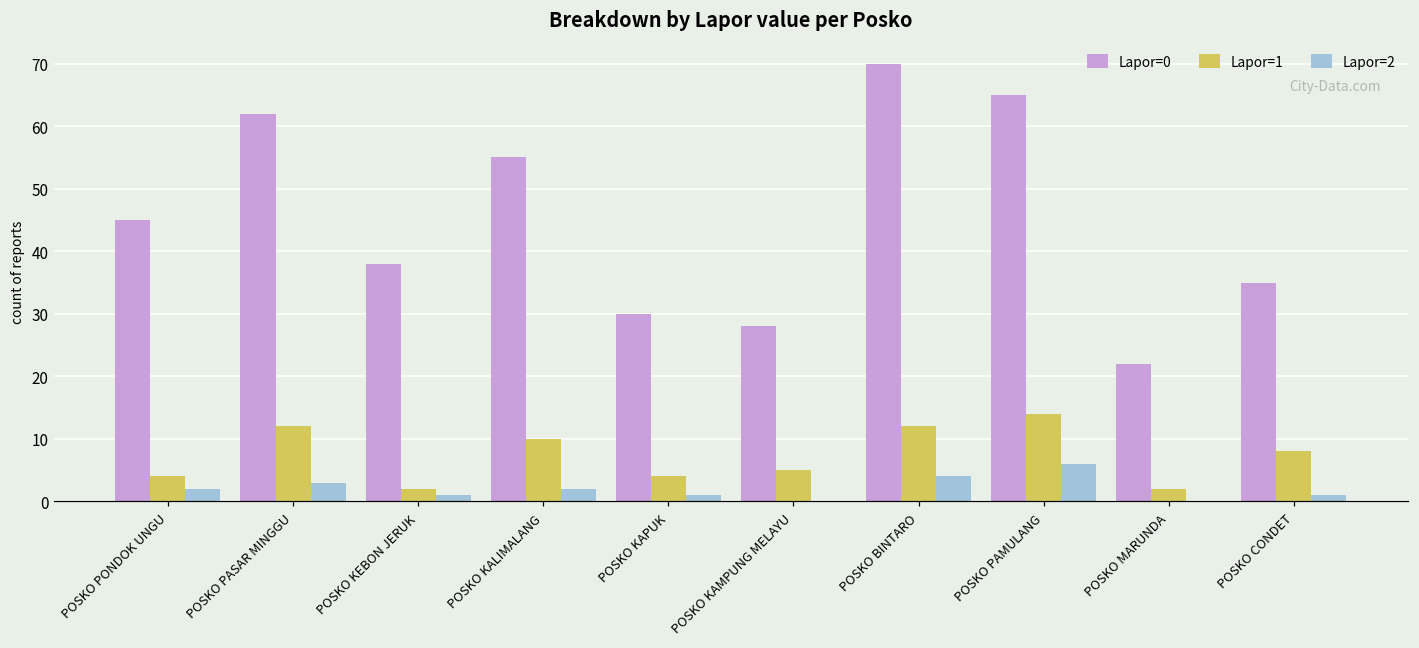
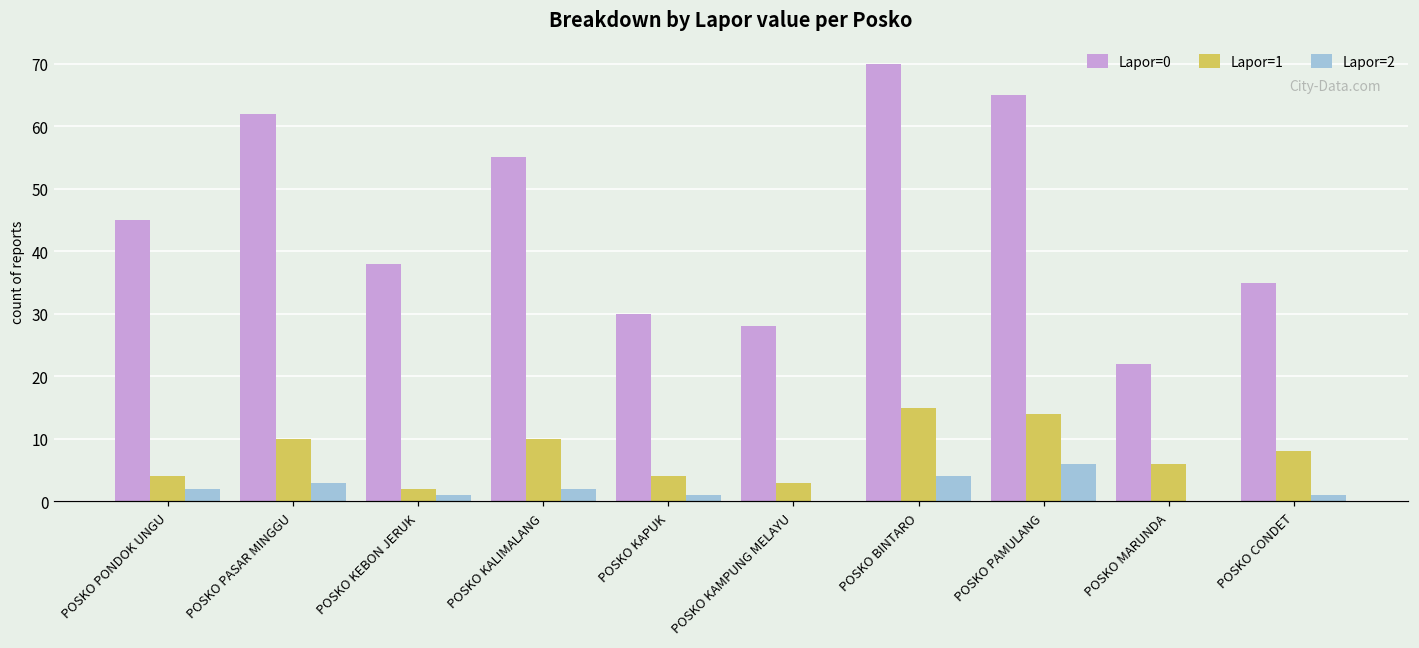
  {
    "Lapor=1": {
      "POSKO PONDOK UNGU": 4,
-     "POSKO PASAR MINGGU": 12,
+     "POSKO PASAR MINGGU": 10,
      "POSKO KEBON JERUK": 2,
      "POSKO KALIMALANG": 10,
      "POSKO KAPUK": 4,
-     "POSKO KAMPUNG MELAYU": 5,
-     "POSKO BINTARO": 12,
+     "POSKO KAMPUNG MELAYU": 3,
+     "POSKO BINTARO": 15,
      "POSKO PAMULANG": 14,
-     "POSKO MARUNDA": 2,
+     "POSKO MARUNDA": 6,
      "POSKO CONDET": 8
    }
  }
